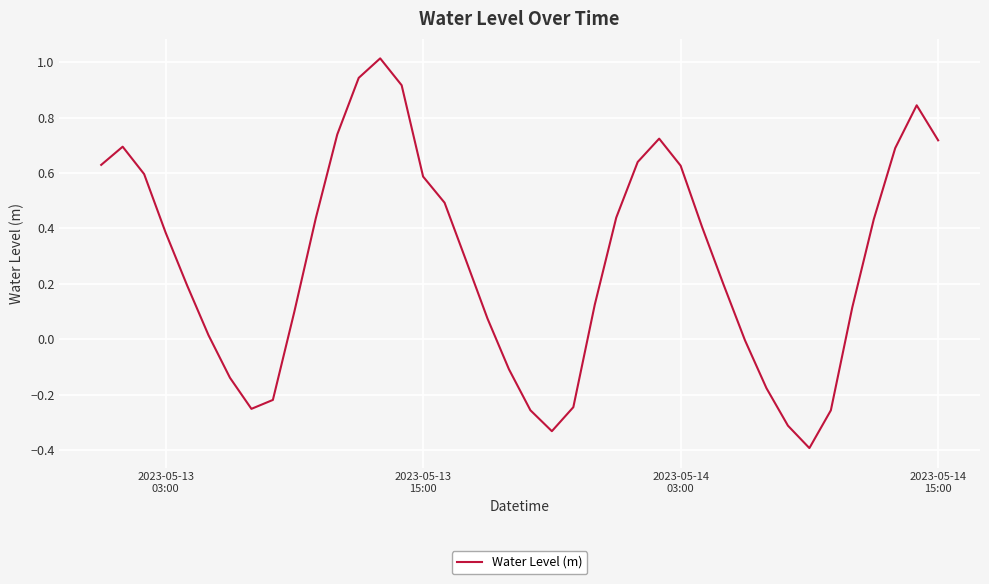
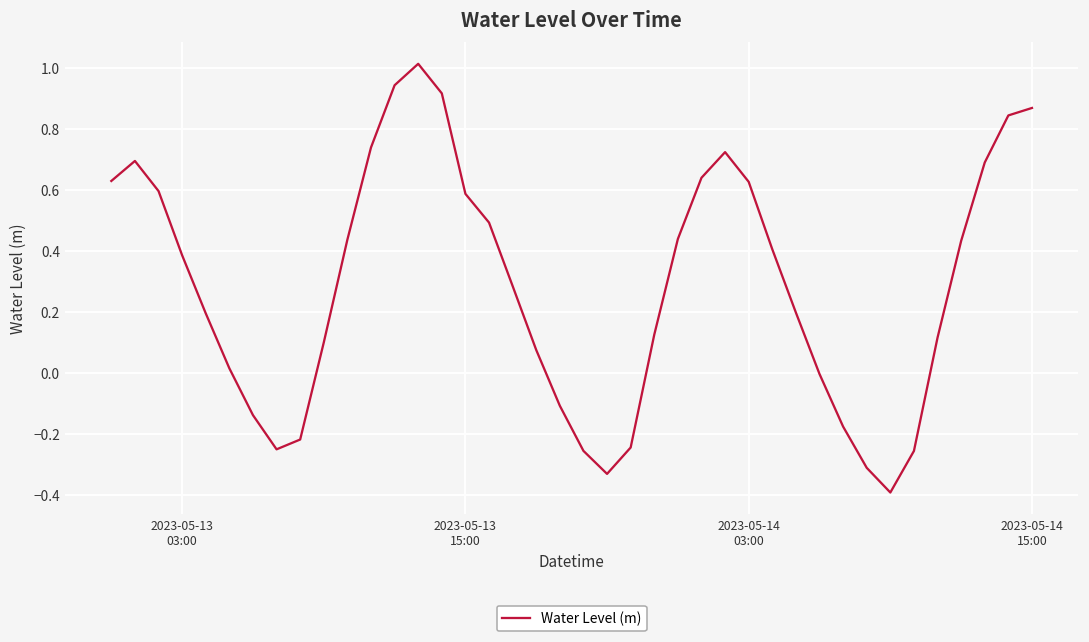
  {
    "2023-05-13 03:00": 0.39,
    "2023-05-13 15:00": 0.59,
    "2023-05-14 03:00": 0.63,
-   "2023-05-14 15:00": 0.72
+   "2023-05-14 15:00": 0.87
  }
